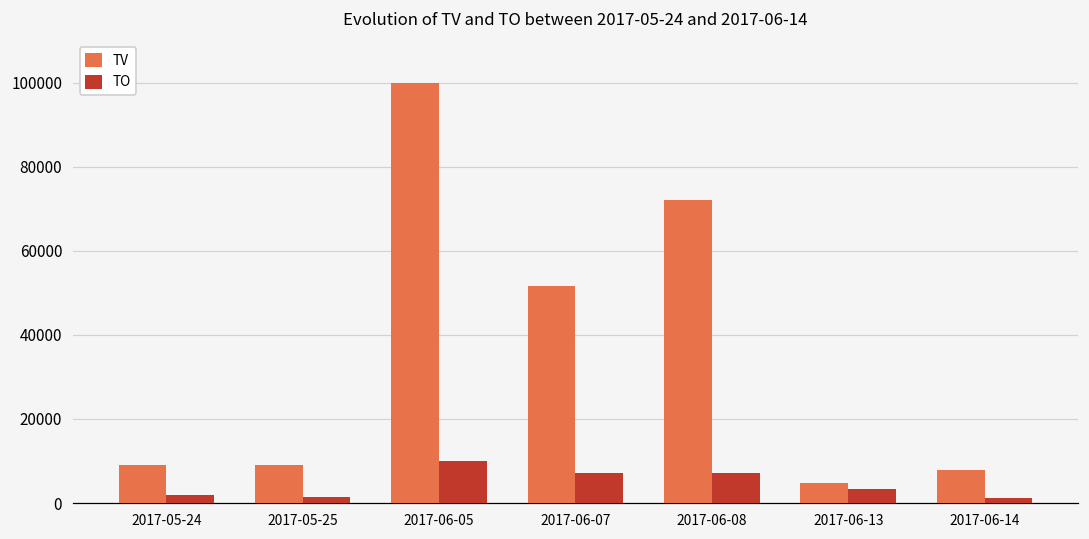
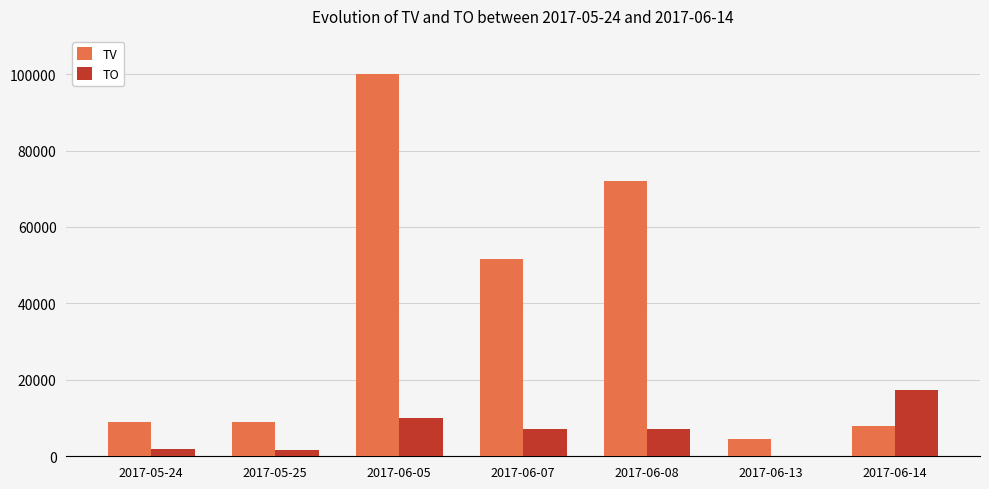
  {
    "TV": {
      "2017-05-24": 9000,
      "2017-05-25": 9000,
      "2017-06-05": 100000,
      "2017-06-07": 52000,
      "2017-06-08": 72000,
      "2017-06-13": 5000,
      "2017-06-14": 8000
    },
    "TO": {
      "2017-05-24": 2000,
      "2017-05-25": 2000,
      "2017-06-05": 10000,
      "2017-06-07": 7000,
      "2017-06-08": 7000,
-     "2017-06-13": 3000,
-     "2017-06-14": 1000
+     "2017-06-13": 0,
+     "2017-06-14": 17000
    }
  }
